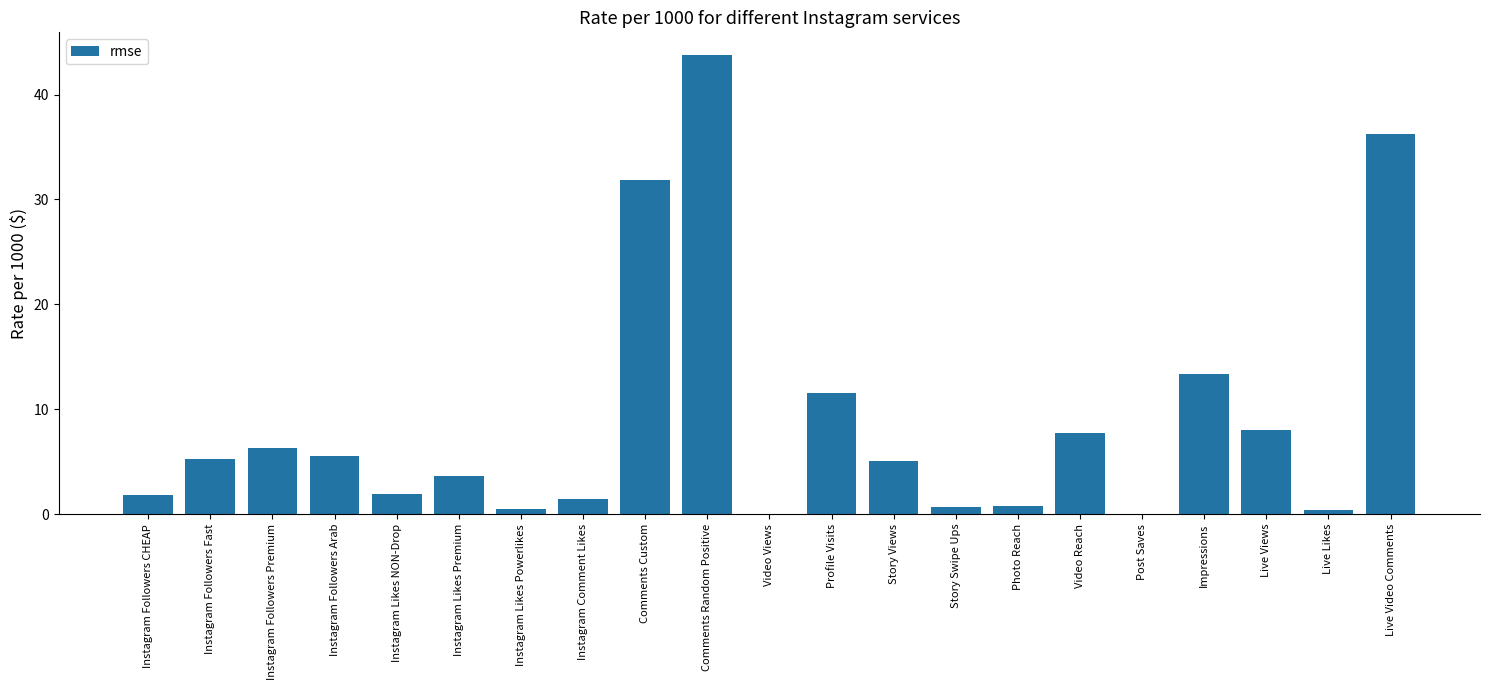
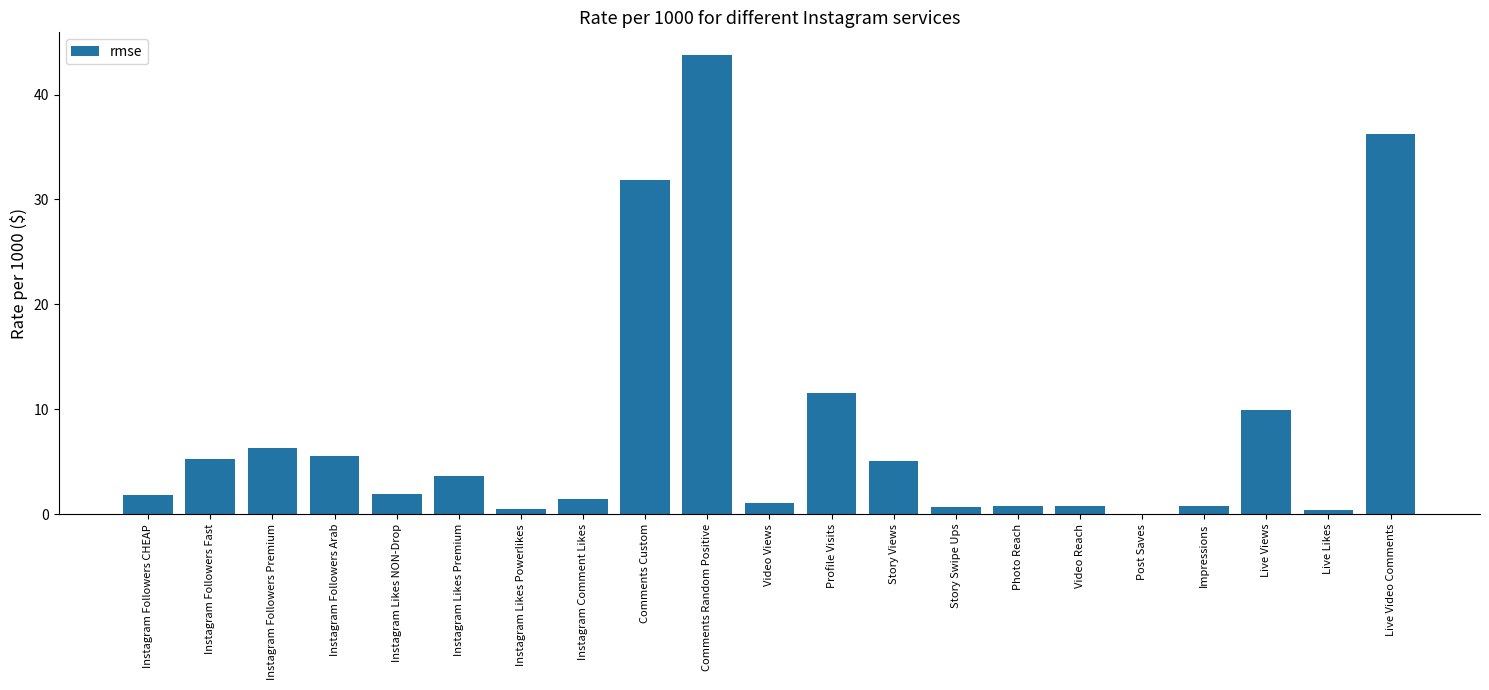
  {
    "Instagram Followers CHEAP": 1.8,
    "Instagram Followers Fast": 5.3,
    "Instagram Followers Premium": 6.3,
    "Instagram Followers Arab": 5.5,
    "Instagram Likes NON-Drop": 1.9,
    "Instagram Likes Premium": 3.6,
    "Instagram Likes Powerlikes": 0.5,
    "Instagram Comment Likes": 1.5,
    "Comments Custom": 31.9,
    "Comments Random Positive": 43.8,
-   "Video Views": 0.1,
+   "Video Views": 1.1,
    "Profile Visits": 11.5,
    "Story Views": 5.1,
    "Story Swipe Ups": 0.7,
    "Photo Reach": 0.7,
-   "Video Reach": 7.7,
-   "Impressions": 13.4,
-   "Live Views": 8.0,
+   "Video Reach": 0.7,
+   "Impressions": 0.8,
+   "Live Views": 10.0,
    "Live Likes": 0.4,
    "Live Video Comments": 36.3
  }
